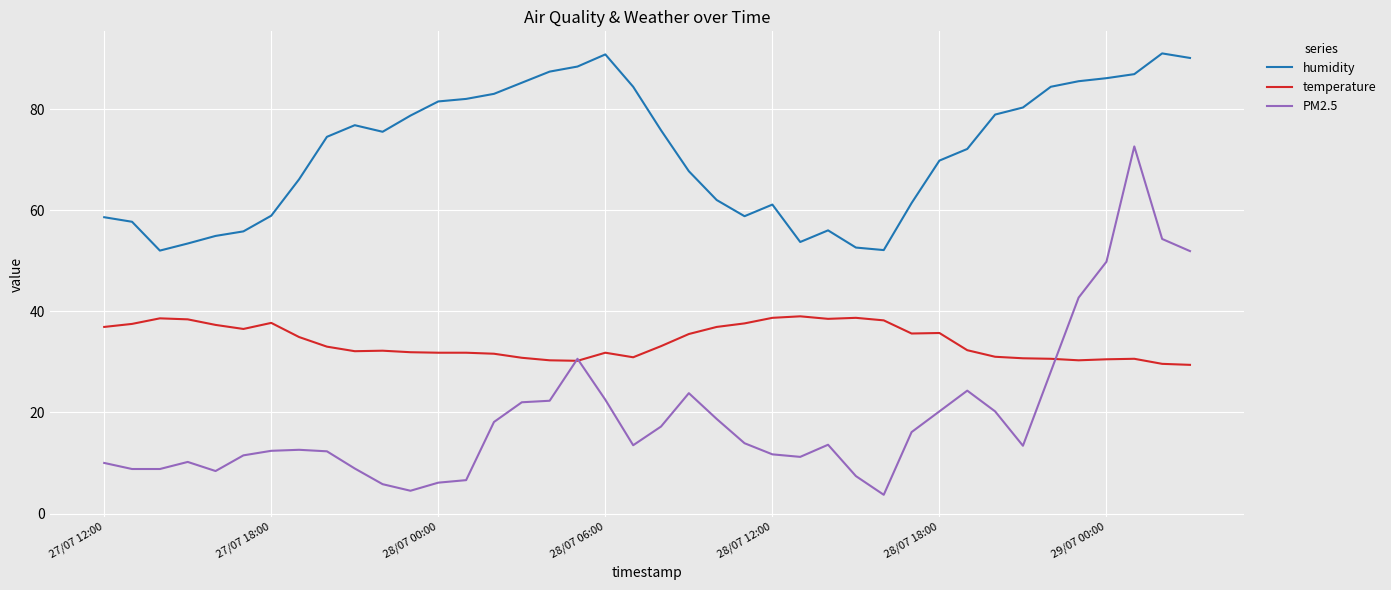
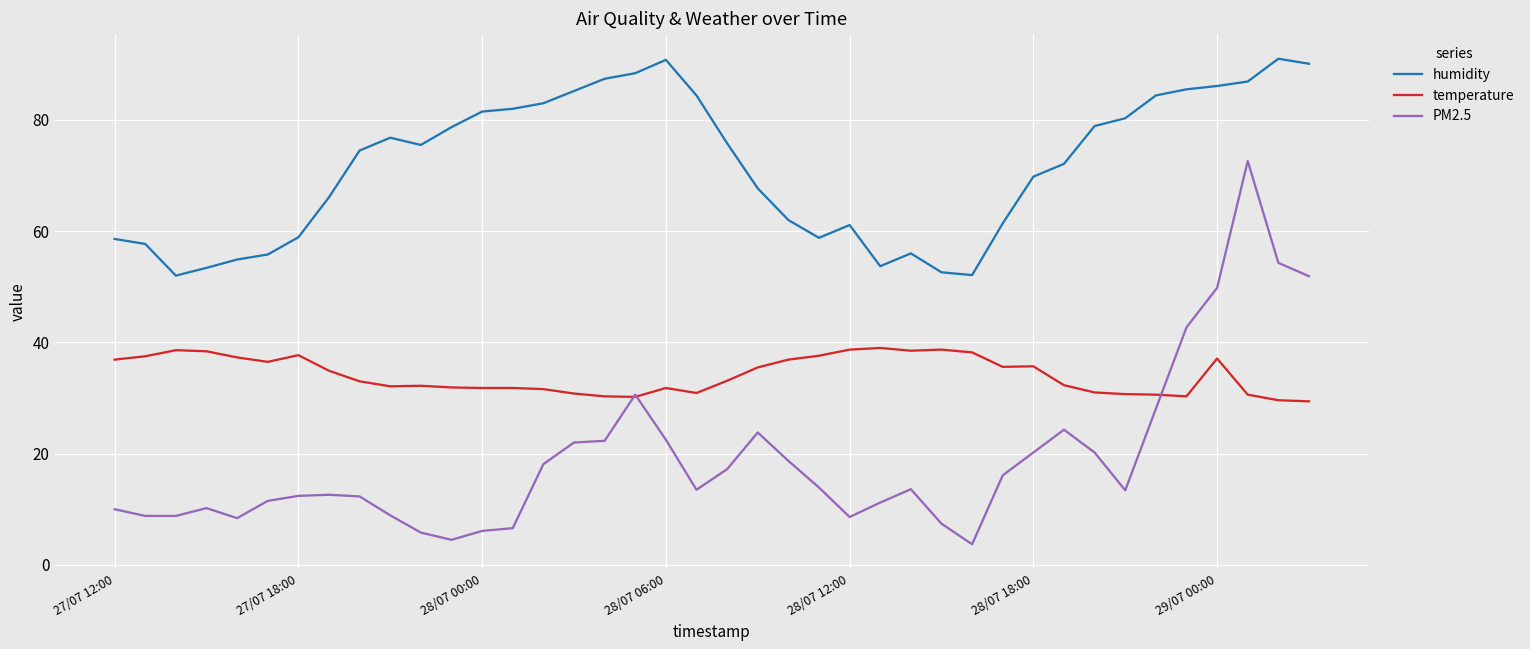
  {
    "humidity": {
      "27/07 12:00": 59,
      "27/07 18:00": 59,
      "28/07 00:00": 82,
      "28/07 06:00": 91,
      "28/07 12:00": 61,
      "28/07 18:00": 70,
      "29/07 00:00": 86
    },
    "temperature": {
      "27/07 12:00": 37,
      "27/07 18:00": 38,
      "28/07 00:00": 32,
      "28/07 06:00": 32,
      "28/07 12:00": 39,
      "28/07 18:00": 36,
-     "29/07 00:00": 31
+     "29/07 00:00": 37
    },
    "PM2.5": {
      "27/07 12:00": 10,
      "27/07 18:00": 12,
      "28/07 00:00": 6,
      "28/07 06:00": 23,
-     "28/07 12:00": 12,
+     "28/07 12:00": 9,
      "28/07 18:00": 20,
      "29/07 00:00": 50
    }
  }
